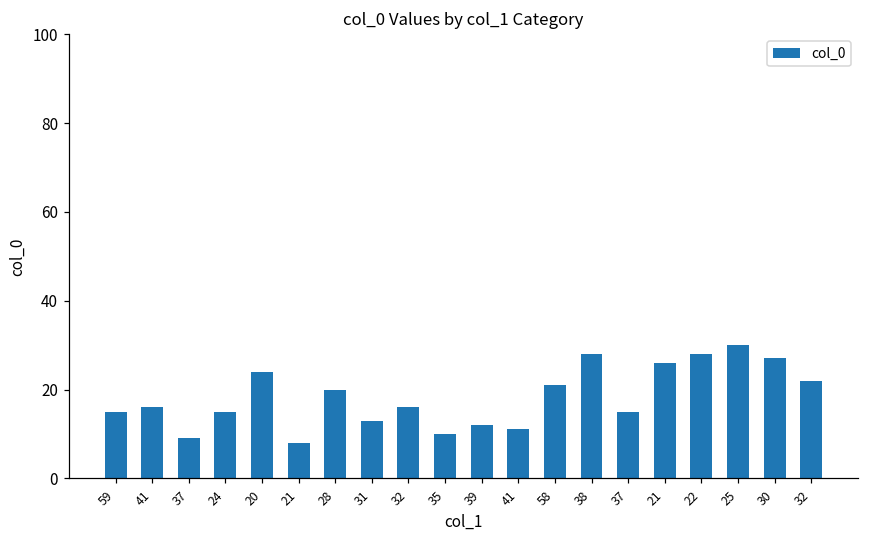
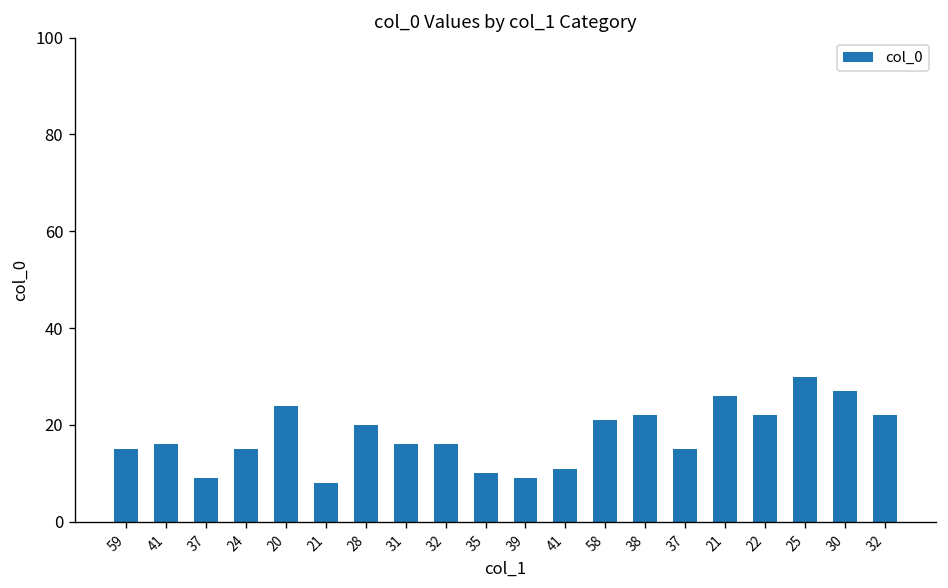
  {
    "59": 15,
    "24": 15,
    "20": 24,
    "28": 20,
-   "31": 13,
+   "31": 16,
    "35": 10,
-   "39": 12,
+   "39": 9,
    "58": 21,
-   "38": 28,
-   "22": 28,
+   "38": 22,
+   "22": 22,
    "25": 30,
    "30": 27
  }
